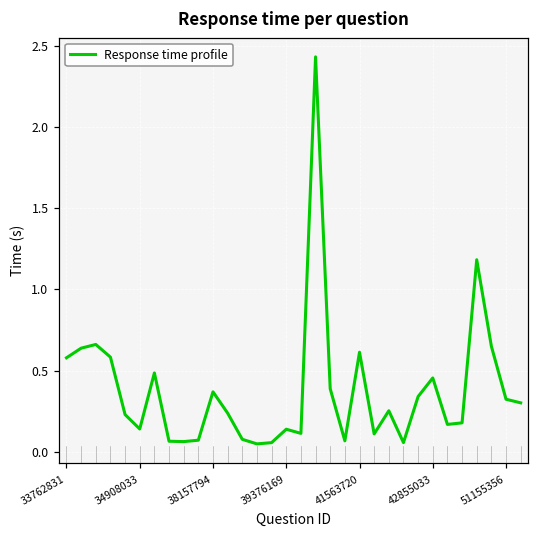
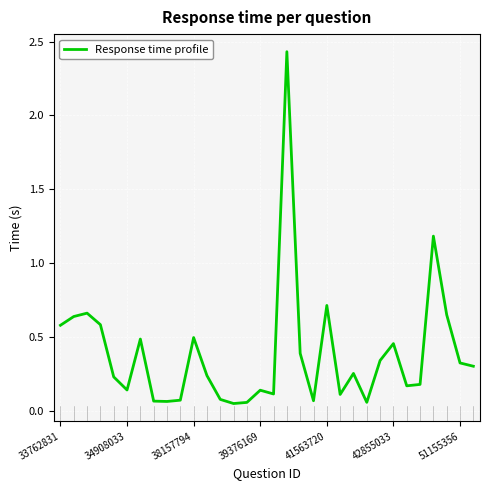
  {
    "33762831": 0.58,
    "34908033": 0.14,
-   "38157794": 0.37,
+   "38157794": 0.50,
    "39376169": 0.14,
-   "41563720": 0.61,
+   "41563720": 0.71,
    "42855033": 0.45,
    "51155356": 0.32
  }
